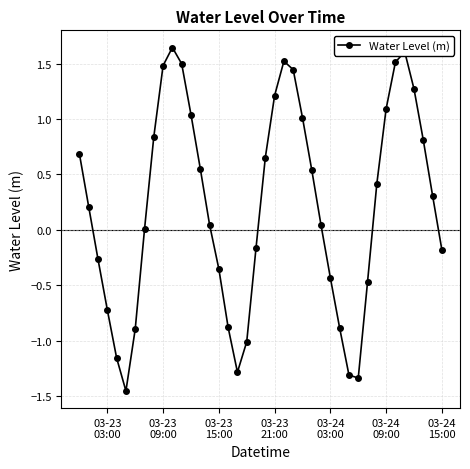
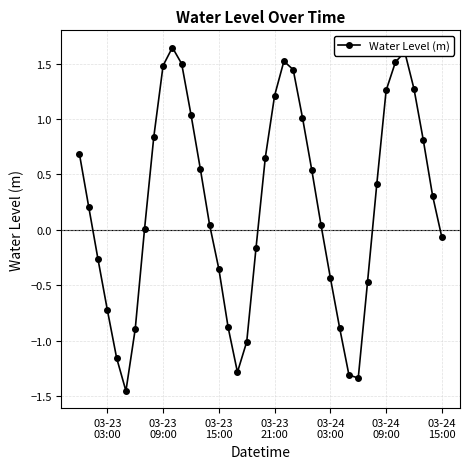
  {
    "03-23 03:00": -0.72,
    "03-23 09:00": 1.48,
    "03-23 15:00": -0.35,
    "03-23 21:00": 1.21,
    "03-24 03:00": -0.43,
-   "03-24 09:00": 1.09,
-   "03-24 15:00": -0.18
+   "03-24 09:00": 1.26,
+   "03-24 15:00": -0.07
  }
